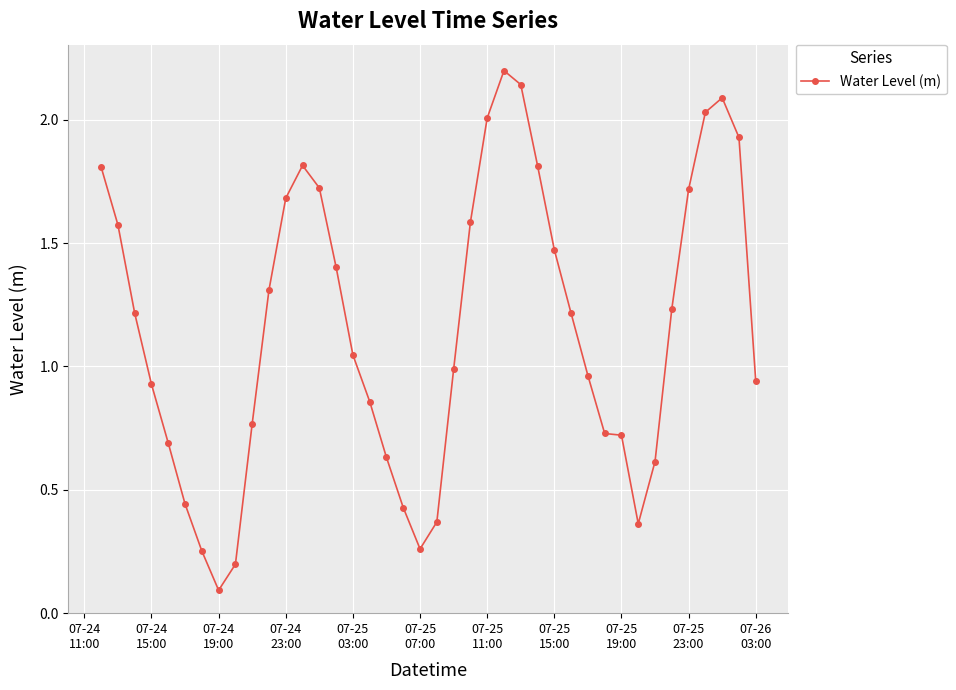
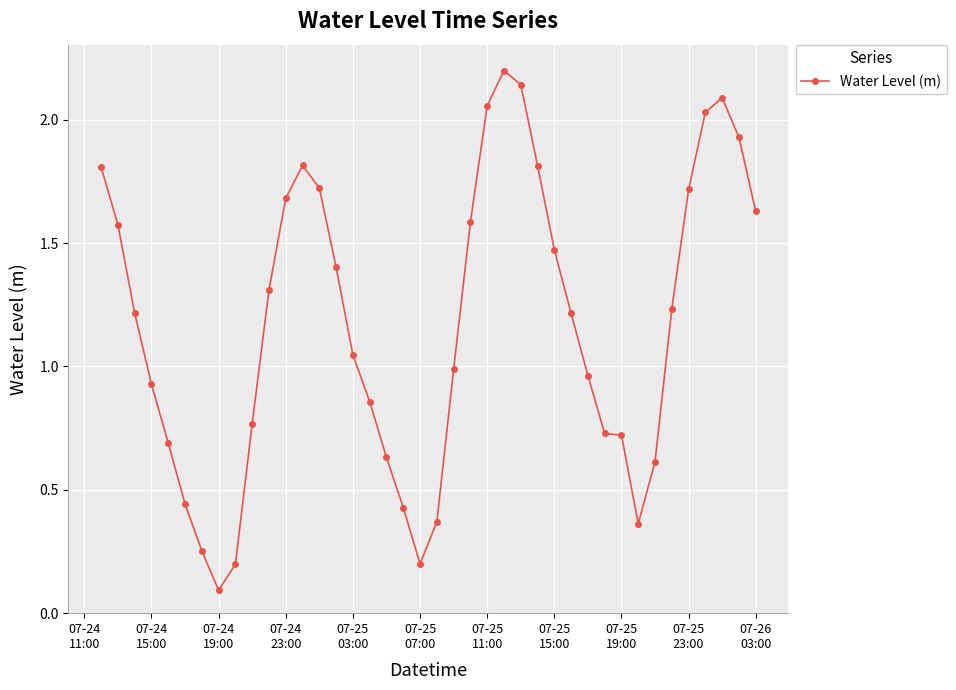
  {
    "07-24 15:00": 0.93,
    "07-24 19:00": 0.09,
    "07-24 23:00": 1.68,
    "07-25 03:00": 1.05,
-   "07-25 07:00": 0.26,
-   "07-25 11:00": 2.01,
+   "07-25 07:00": 0.20,
+   "07-25 11:00": 2.06,
    "07-25 15:00": 1.47,
    "07-25 19:00": 0.72,
    "07-25 23:00": 1.72,
-   "07-26 03:00": 0.94
+   "07-26 03:00": 1.63
  }
